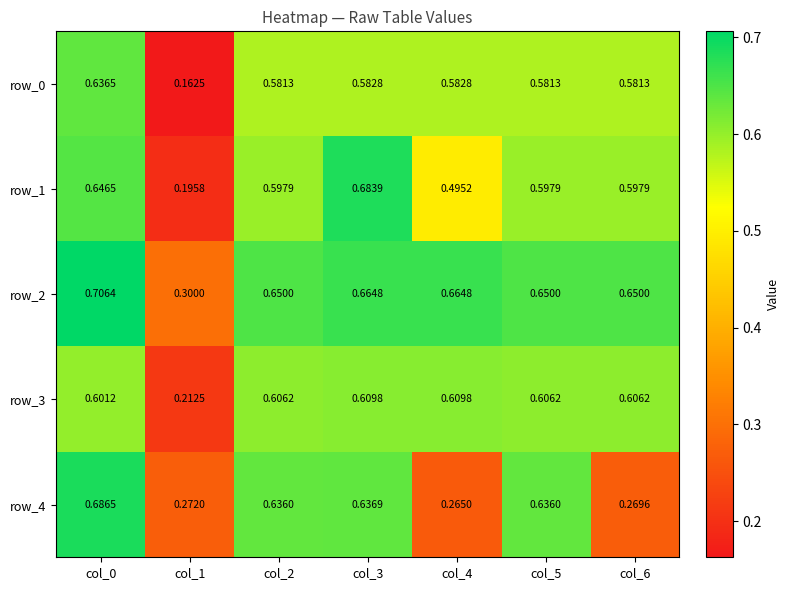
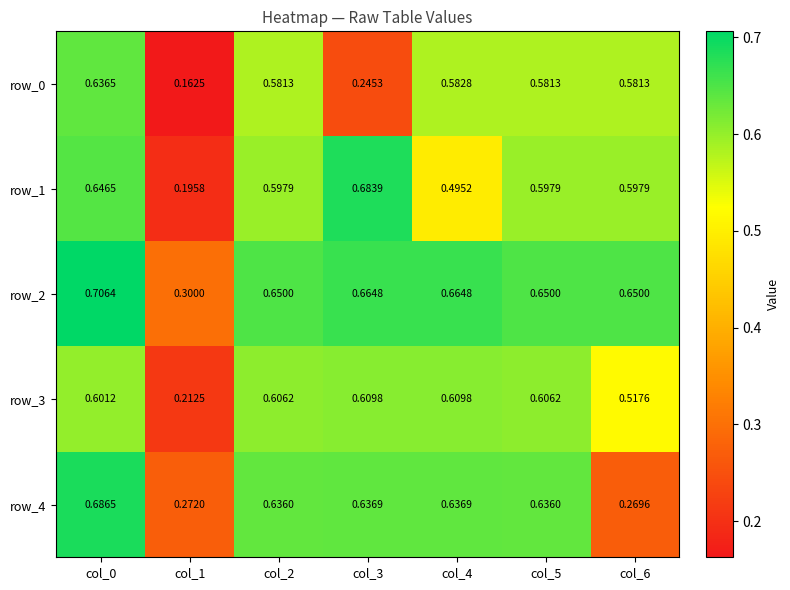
  {
    "row_0": {
      "col_0": 0.6365,
      "col_1": 0.1625,
      "col_2": 0.5813,
-     "col_3": 0.5828,
+     "col_3": 0.2453,
      "col_4": 0.5828,
      "col_5": 0.5813,
      "col_6": 0.5813
    },
    "row_1": {
      "col_0": 0.6465,
      "col_1": 0.1958,
      "col_2": 0.5979,
      "col_3": 0.6839,
      "col_4": 0.4952,
      "col_5": 0.5979,
      "col_6": 0.5979
    },
    "row_2": {
      "col_0": 0.7064,
      "col_1": 0.3000,
      "col_2": 0.6500,
      "col_3": 0.6648,
      "col_4": 0.6648,
      "col_5": 0.6500,
      "col_6": 0.6500
    },
    "row_3": {
      "col_0": 0.6012,
      "col_1": 0.2125,
      "col_2": 0.6062,
      "col_3": 0.6098,
      "col_4": 0.6098,
      "col_5": 0.6062,
-     "col_6": 0.6062
+     "col_6": 0.5176
    },
    "row_4": {
      "col_0": 0.6865,
      "col_1": 0.2720,
      "col_2": 0.6360,
      "col_3": 0.6369,
-     "col_4": 0.2650,
+     "col_4": 0.6369,
      "col_5": 0.6360,
      "col_6": 0.2696
    }
  }
